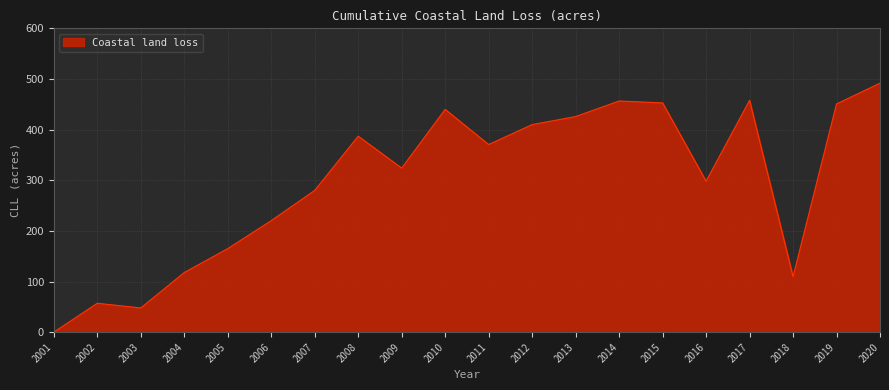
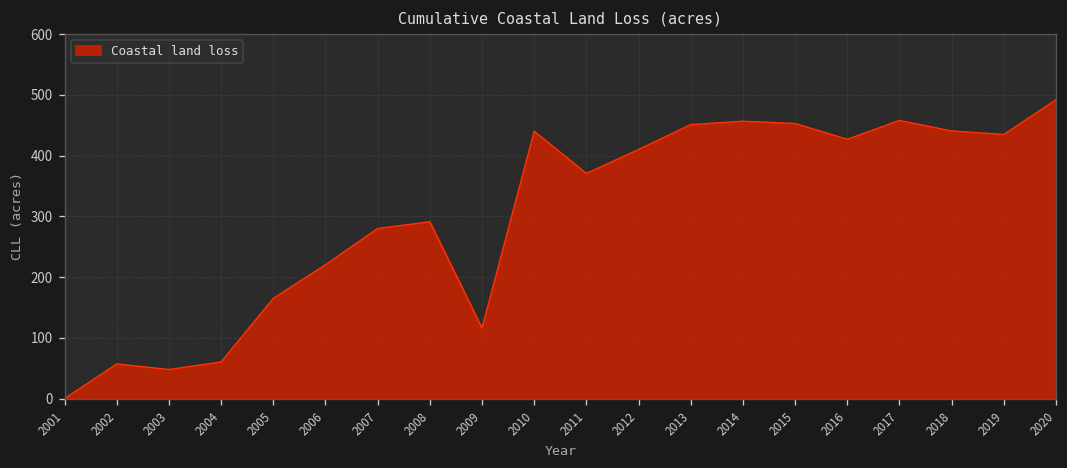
  {
    "2001": 0,
    "2002": 60,
    "2003": 50,
-   "2004": 120,
+   "2004": 60,
    "2005": 170,
    "2006": 220,
    "2007": 280,
-   "2008": 390,
-   "2009": 320,
+   "2008": 290,
+   "2009": 120,
    "2010": 440,
    "2011": 370,
    "2012": 410,
-   "2013": 430,
+   "2013": 450,
    "2014": 460,
    "2015": 450,
-   "2016": 300,
+   "2016": 430,
    "2017": 460,
-   "2018": 110,
-   "2019": 450,
+   "2018": 440,
+   "2019": 430,
    "2020": 490
  }
